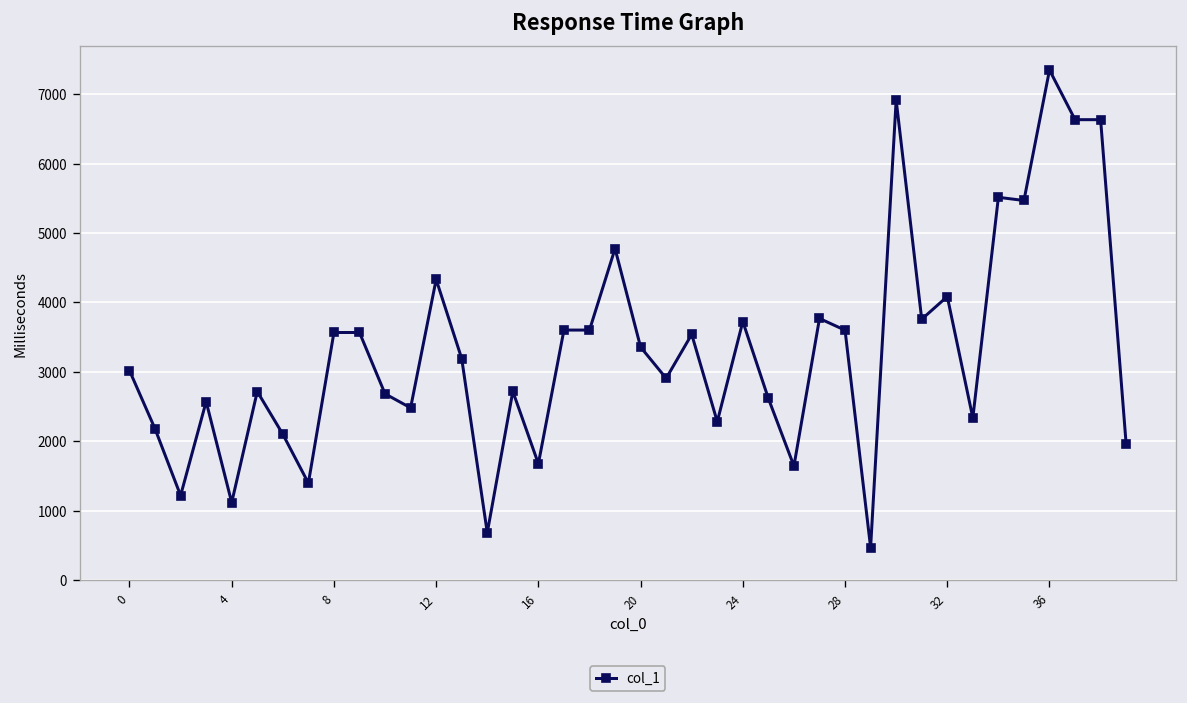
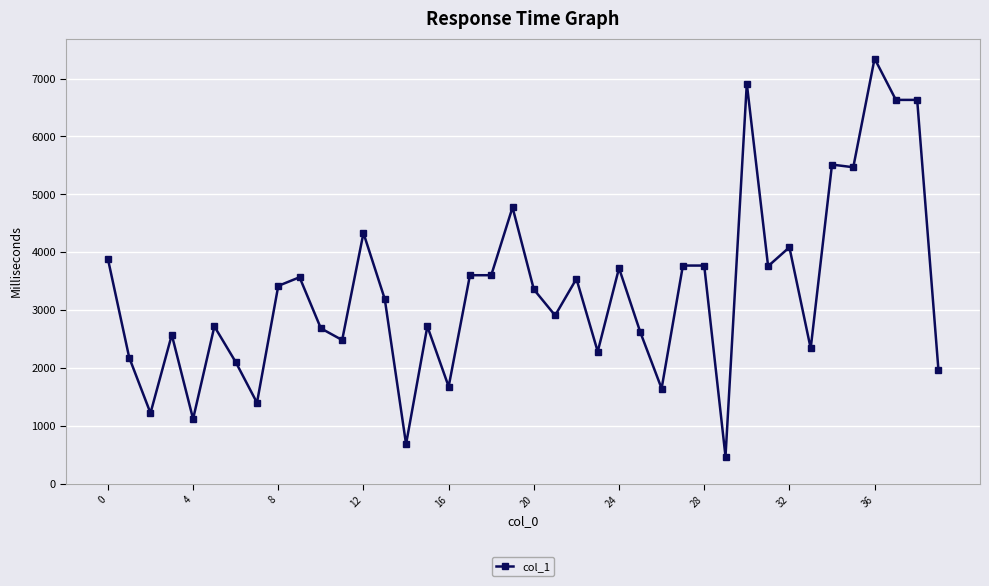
  {
-   "0": 3000,
+   "0": 3900,
    "4": 1100,
-   "8": 3600,
+   "8": 3400,
    "12": 4300,
    "16": 1700,
    "20": 3400,
    "24": 3700,
-   "28": 3600,
+   "28": 3800,
    "32": 4100,
    "36": 7300
  }
